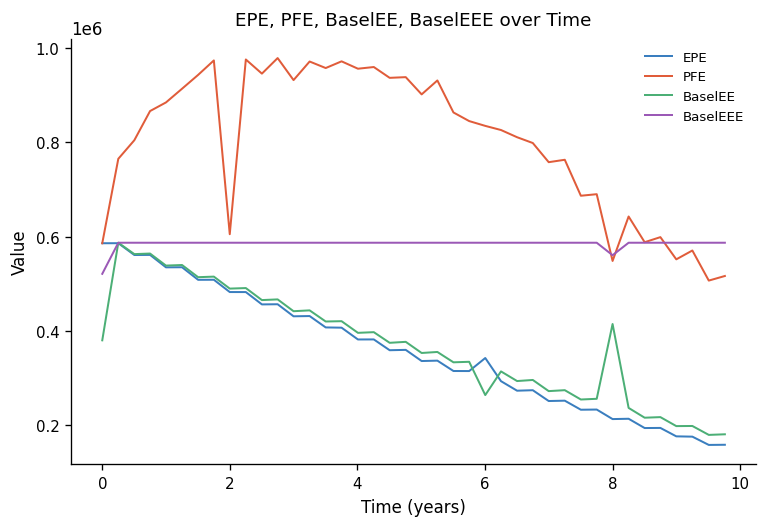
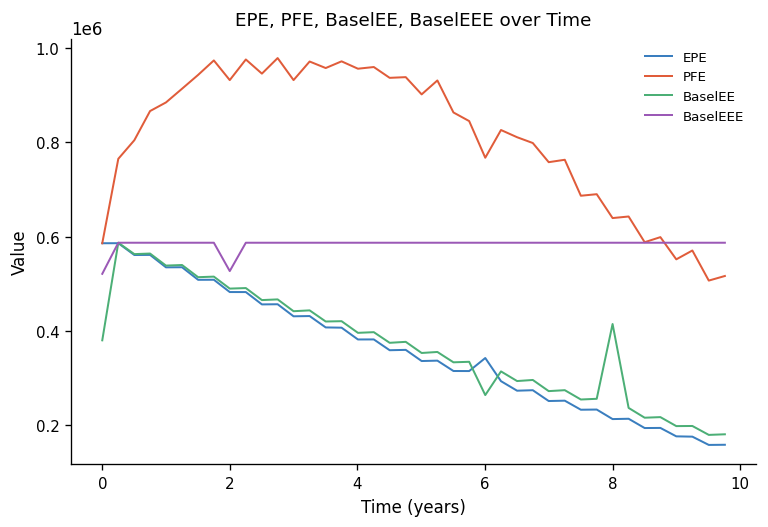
  {
    "EPE": {
      "2": 480000,
      "6": 340000,
      "8": 210000
    },
    "PFE": {
-     "2": 610000,
-     "6": 830000,
-     "8": 550000
+     "2": 930000,
+     "6": 770000,
+     "8": 640000
    },
    "BaselEE": {
      "0": 380000,
      "2": 490000,
      "6": 260000,
      "8": 410000
    },
    "BaselEEE": {
      "0": 520000,
-     "2": 590000,
+     "2": 530000,
      "6": 590000,
-     "8": 560000
+     "8": 590000
    }
  }
